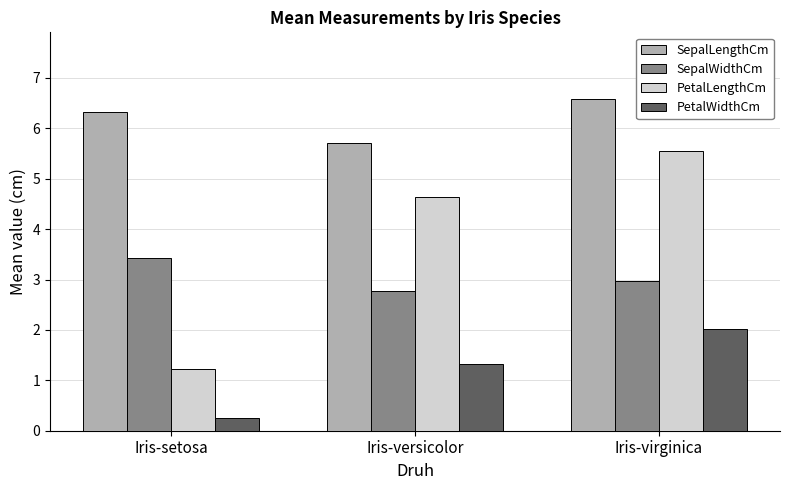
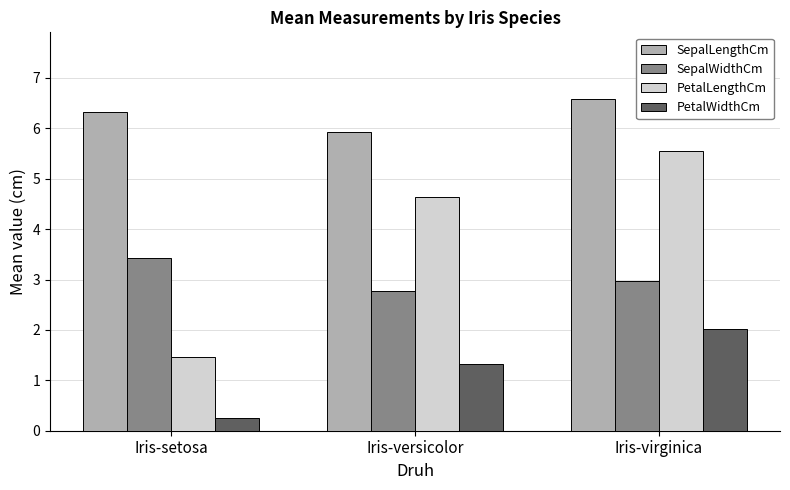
  {
    "SepalLengthCm": {
      "Iris-setosa": 6.3,
-     "Iris-versicolor": 5.7,
+     "Iris-versicolor": 5.9,
      "Iris-virginica": 6.6
    },
    "SepalWidthCm": {
      "Iris-setosa": 3.4,
      "Iris-versicolor": 2.8,
      "Iris-virginica": 3.0
    },
    "PetalLengthCm": {
-     "Iris-setosa": 1.2,
+     "Iris-setosa": 1.5,
      "Iris-versicolor": 4.6,
      "Iris-virginica": 5.6
    },
    "PetalWidthCm": {
      "Iris-setosa": 0.2,
      "Iris-versicolor": 1.3,
      "Iris-virginica": 2.0
    }
  }
